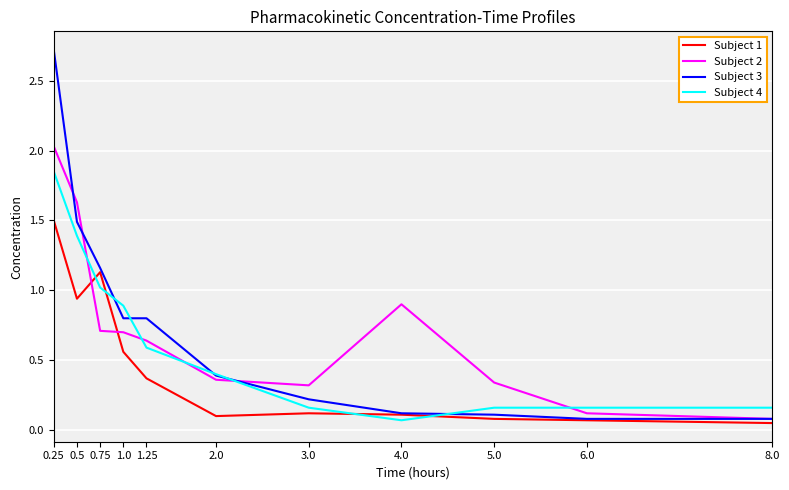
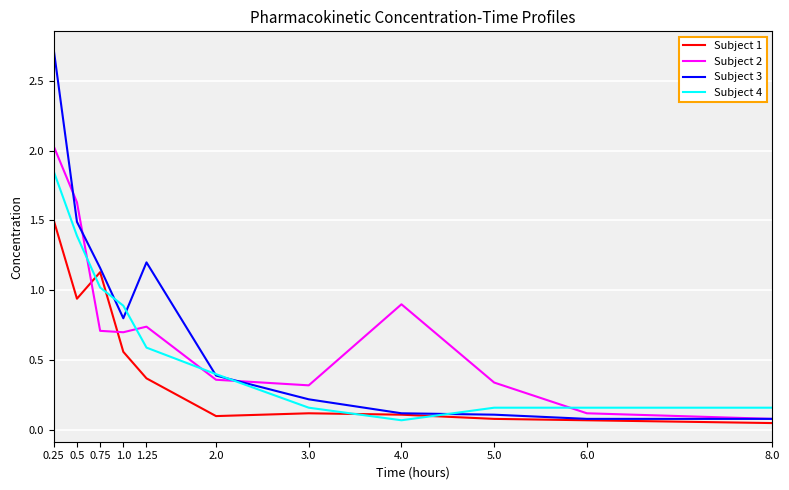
  {
    "Subject 1": {
      "0.25": 1.50,
      "0.5": 0.94,
      "0.75": 1.13,
      "1.0": 0.56,
      "1.25": 0.37,
      "2.0": 0.10,
      "3.0": 0.12,
      "5.0": 0.08,
      "8.0": 0.05
    },
    "Subject 2": {
      "0.25": 2.03,
      "0.5": 1.63,
      "0.75": 0.71,
      "1.0": 0.70,
-     "1.25": 0.64,
+     "1.25": 0.74,
      "2.0": 0.36,
      "3.0": 0.32,
      "4.0": 0.90,
      "5.0": 0.34,
      "6.0": 0.12
    },
    "Subject 3": {
      "0.25": 2.72,
      "0.5": 1.5,
      "0.75": 1.16,
      "1.0": 0.8,
-     "1.25": 0.8,
+     "1.25": 1.2,
      "3.0": 0.22,
      "5.0": 0.1
    },
    "Subject 4": {
      "0.25": 1.85,
      "0.5": 1.39,
      "0.75": 1.02,
      "1.0": 0.89,
      "1.25": 0.59,
      "3.0": 0.16,
      "4.0": 0.07,
      "5.0": 0.16,
      "6.0": 0.16,
      "8.0": 0.16
    }
  }
